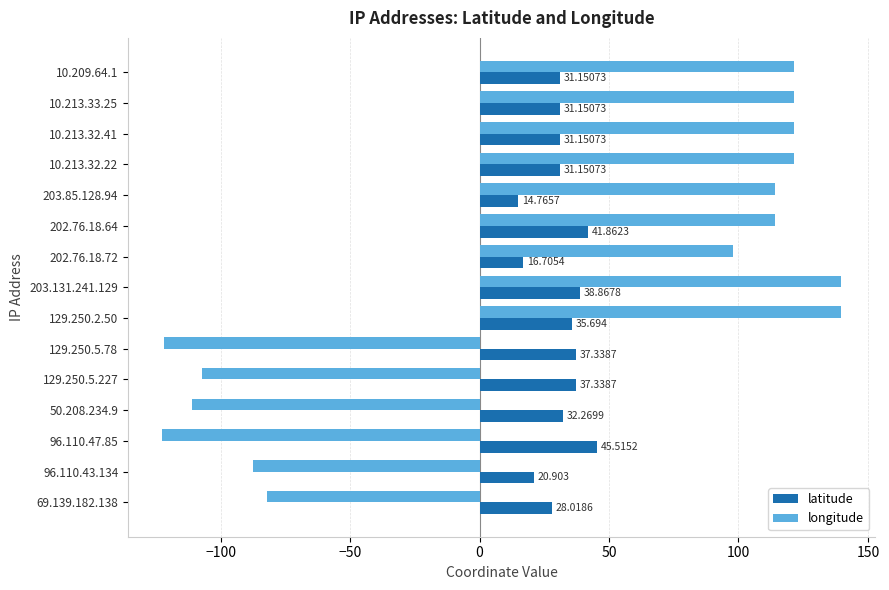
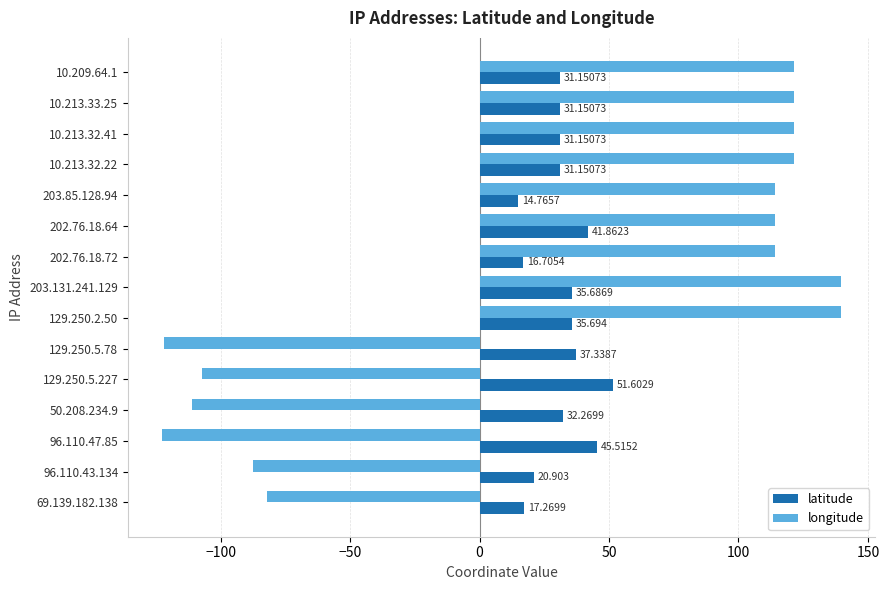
  {
    "latitude": {
      "10.209.64.1": 31.15073,
      "10.213.33.25": 31.15073,
      "10.213.32.41": 31.15073,
      "10.213.32.22": 31.15073,
      "203.85.128.94": 14.7657,
      "202.76.18.64": 41.8623,
      "202.76.18.72": 16.7054,
-     "203.131.241.129": 38.8678,
+     "203.131.241.129": 35.6869,
      "129.250.2.50": 35.694,
      "129.250.5.78": 37.3387,
-     "129.250.5.227": 37.3387,
+     "129.250.5.227": 51.6029,
      "50.208.234.9": 32.2699,
      "96.110.47.85": 45.5152,
      "96.110.43.134": 20.903,
-     "69.139.182.138": 28.0186
+     "69.139.182.138": 17.2699
    },
    "longitude": {
      "10.209.64.1": 121,
      "10.213.33.25": 121,
      "10.213.32.41": 121,
      "10.213.32.22": 121,
      "203.85.128.94": 114,
      "202.76.18.64": 114,
-     "202.76.18.72": 98,
+     "202.76.18.72": 114,
      "203.131.241.129": 140,
      "129.250.2.50": 140,
      "129.250.5.78": -122,
      "129.250.5.227": -107,
      "50.208.234.9": -111,
      "96.110.47.85": -123,
      "96.110.43.134": -88,
      "69.139.182.138": -82
    }
  }
